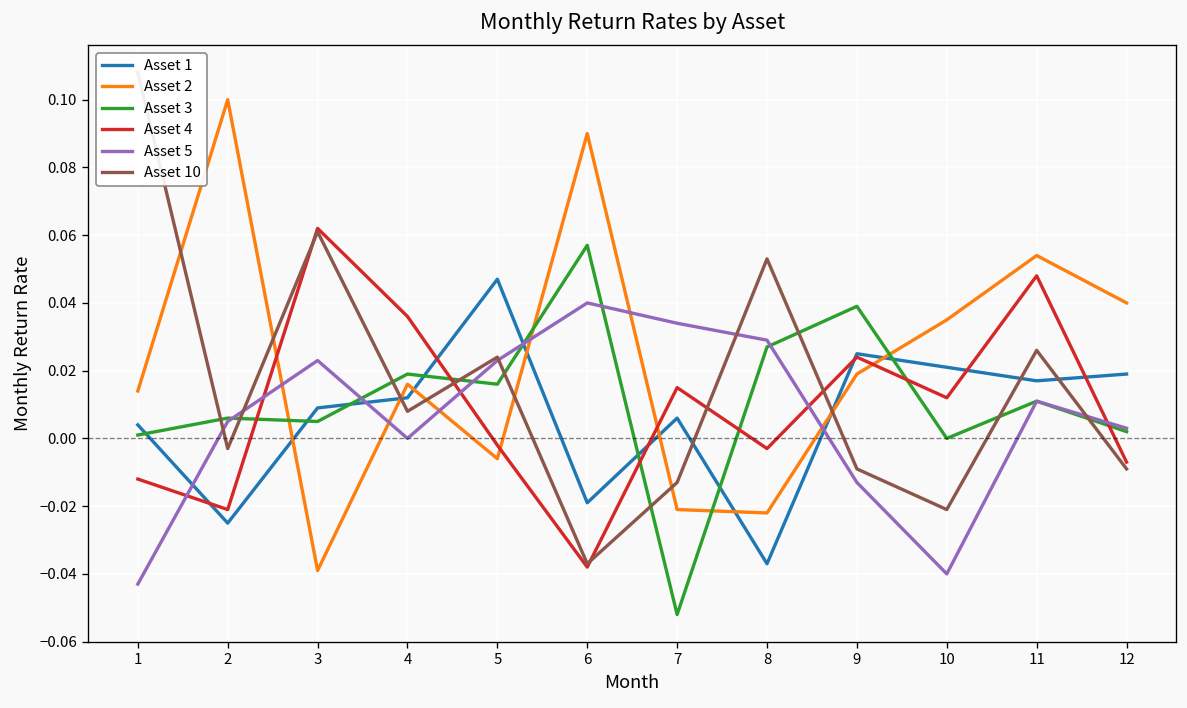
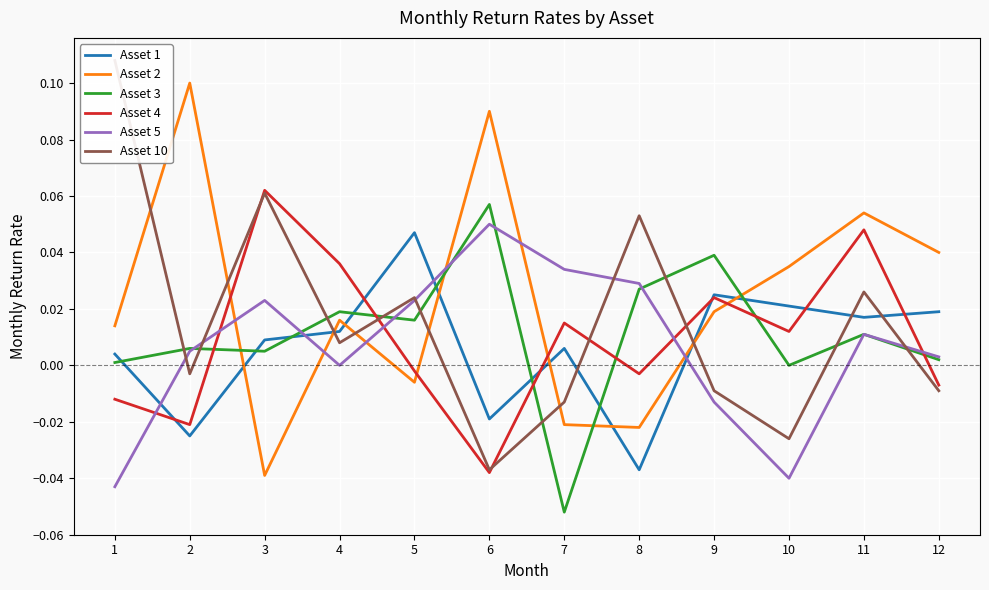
  {
    "Asset 1": {
      "1": 0.004,
      "2": -0.025,
      "3": 0.009,
      "4": 0.012,
      "5": 0.047,
      "6": -0.019,
      "7": 0.006,
      "8": -0.037,
      "9": 0.025,
      "10": 0.021,
      "11": 0.017,
      "12": 0.019
    },
    "Asset 2": {
      "1": 0.014,
      "2": 0.100,
      "3": -0.039,
      "4": 0.016,
      "5": -0.006,
      "6": 0.090,
      "7": -0.021,
      "8": -0.022,
      "9": 0.019,
      "10": 0.035,
      "11": 0.054,
      "12": 0.040
    },
    "Asset 3": {
      "1": 0.001,
      "2": 0.006,
      "3": 0.005,
      "4": 0.019,
      "5": 0.016,
      "6": 0.057,
      "7": -0.052,
      "8": 0.027,
      "9": 0.039,
      "10": 0.000,
      "12": 0.002
    },
    "Asset 4": {
      "1": -0.012,
      "2": -0.021,
      "3": 0.062,
      "4": 0.036,
      "5": -0.002,
      "6": -0.038,
      "7": 0.015,
      "8": -0.003,
      "9": 0.024,
      "10": 0.012,
      "11": 0.048,
      "12": -0.007
    },
    "Asset 5": {
      "1": -0.043,
      "2": 0.005,
      "3": 0.023,
      "4": 0.00,
      "5": 0.023,
-     "6": 0.04,
+     "6": 0.05,
      "7": 0.034,
      "8": 0.029,
      "9": -0.013,
      "10": -0.04,
      "12": 0.003
    },
    "Asset 10": {
      "2": -0.003,
      "3": 0.061,
      "4": 0.008,
      "5": 0.024,
      "6": -0.037,
      "7": -0.013,
      "8": 0.053,
      "9": -0.009,
-     "10": -0.021,
+     "10": -0.026,
      "11": 0.026,
      "12": -0.009
    }
  }
